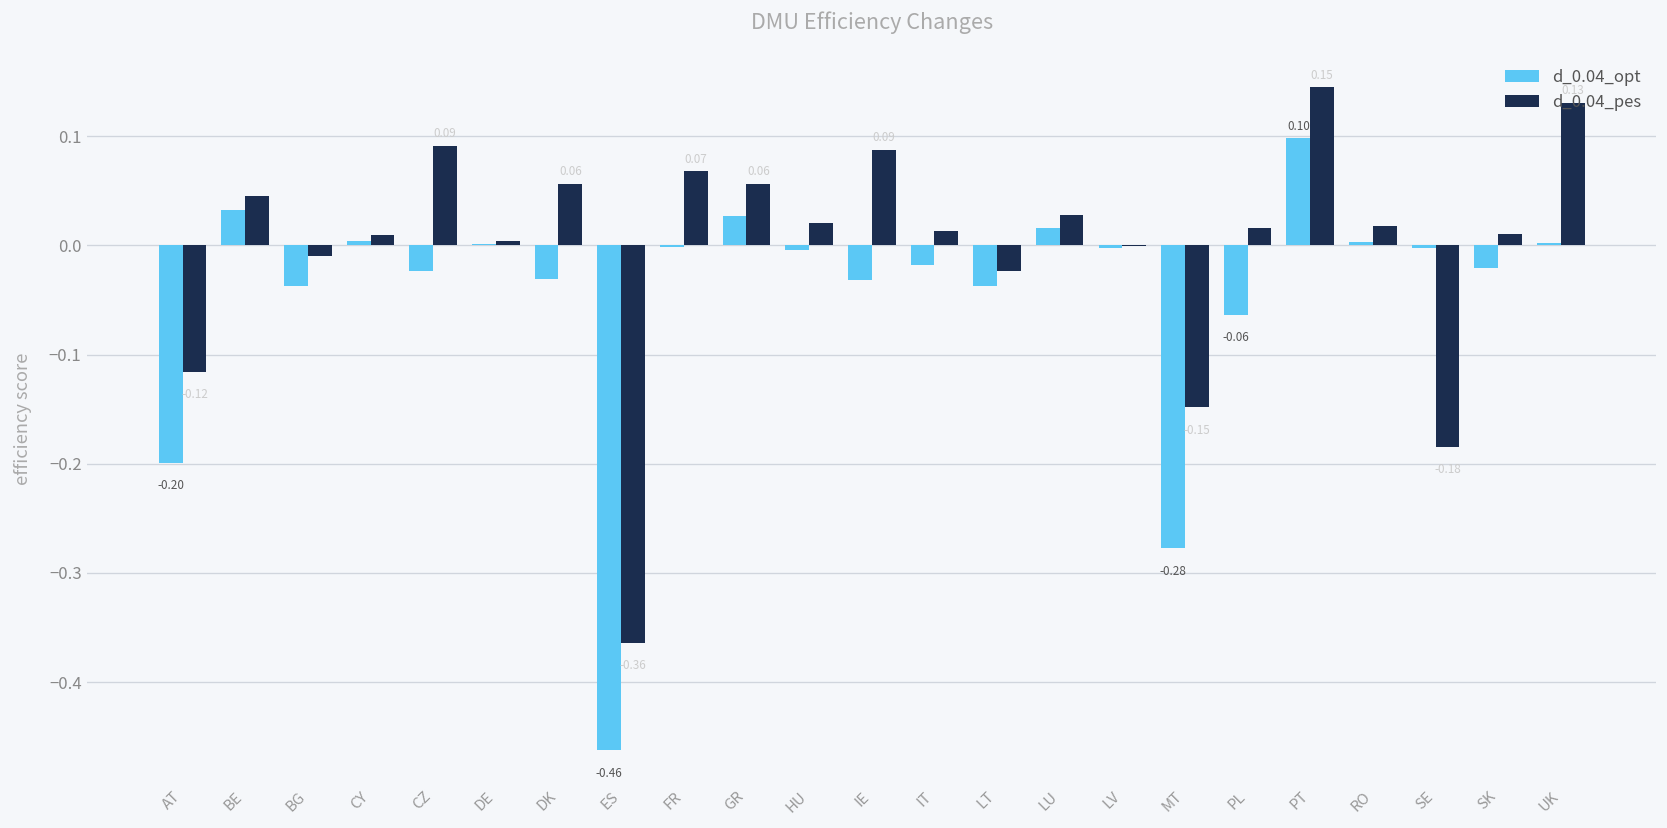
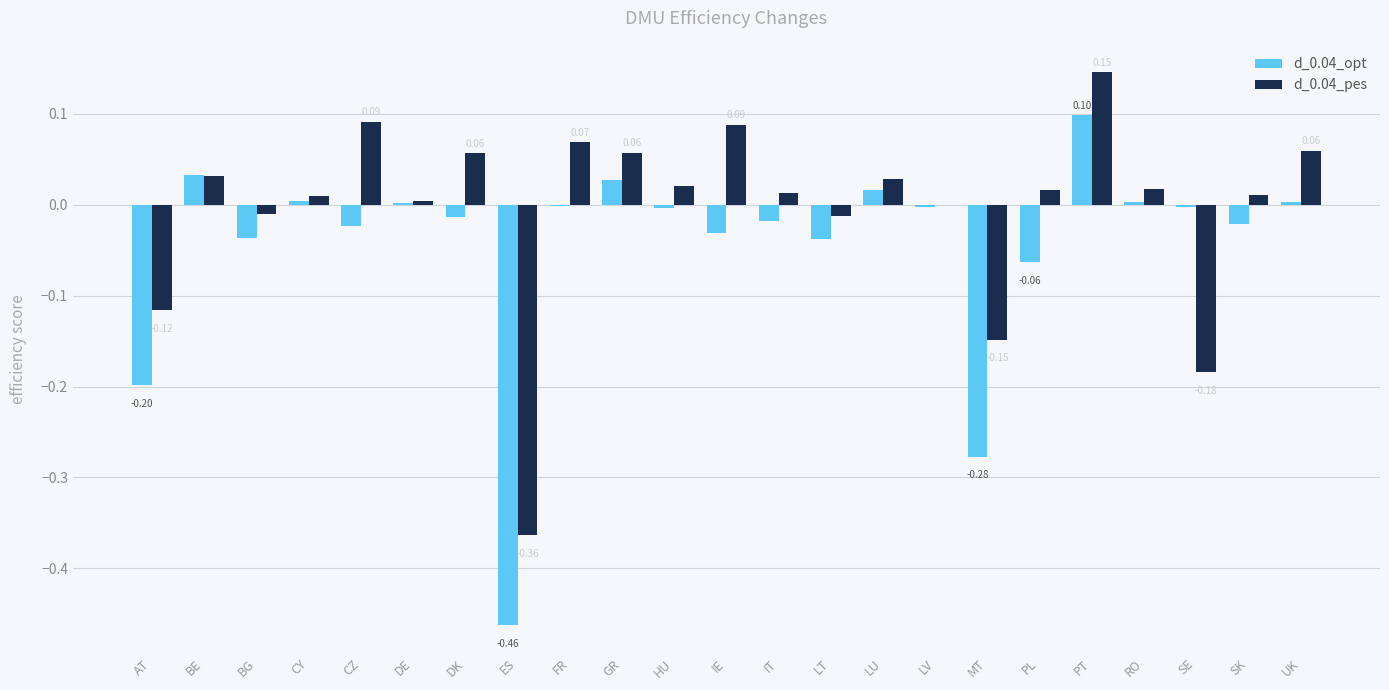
  {
    "d_0.04_opt": {
      "BE": 0.03,
      "BG": -0.04,
      "CY": 0.00,
      "CZ": -0.02,
-     "DK": -0.03,
+     "DK": -0.01,
      "GR": 0.03,
      "HU": 0.00,
      "IE": -0.03,
      "IT": -0.02,
      "LT": -0.04,
      "LU": 0.02,
      "RO": 0.00,
      "SK": -0.02
    },
    "d_0.04_pes": {
      "AT": -0.12,
-     "BE": 0.04,
+     "BE": 0.03,
      "BG": -0.01,
      "CY": 0.01,
      "CZ": 0.09,
      "DE": 0.00,
      "DK": 0.06,
      "ES": -0.36,
      "FR": 0.07,
      "GR": 0.06,
      "HU": 0.02,
      "IE": 0.09,
      "IT": 0.01,
-     "LT": -0.02,
+     "LT": -0.01,
      "LU": 0.03,
      "MT": -0.15,
      "PL": 0.02,
      "PT": 0.15,
      "RO": 0.02,
      "SE": -0.18,
      "SK": 0.01,
-     "UK": 0.13
+     "UK": 0.06
    }
  }
